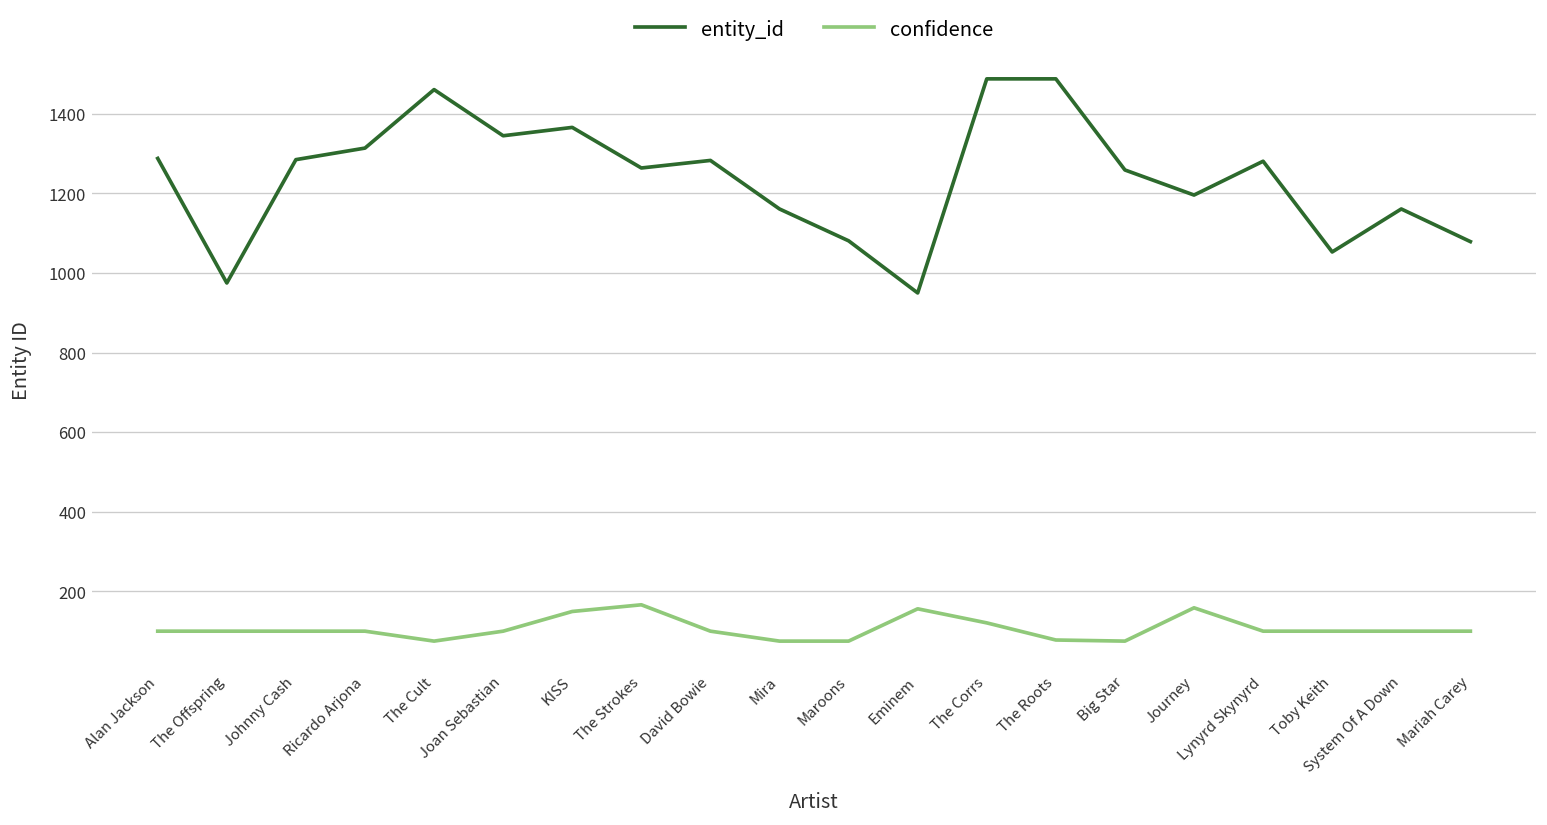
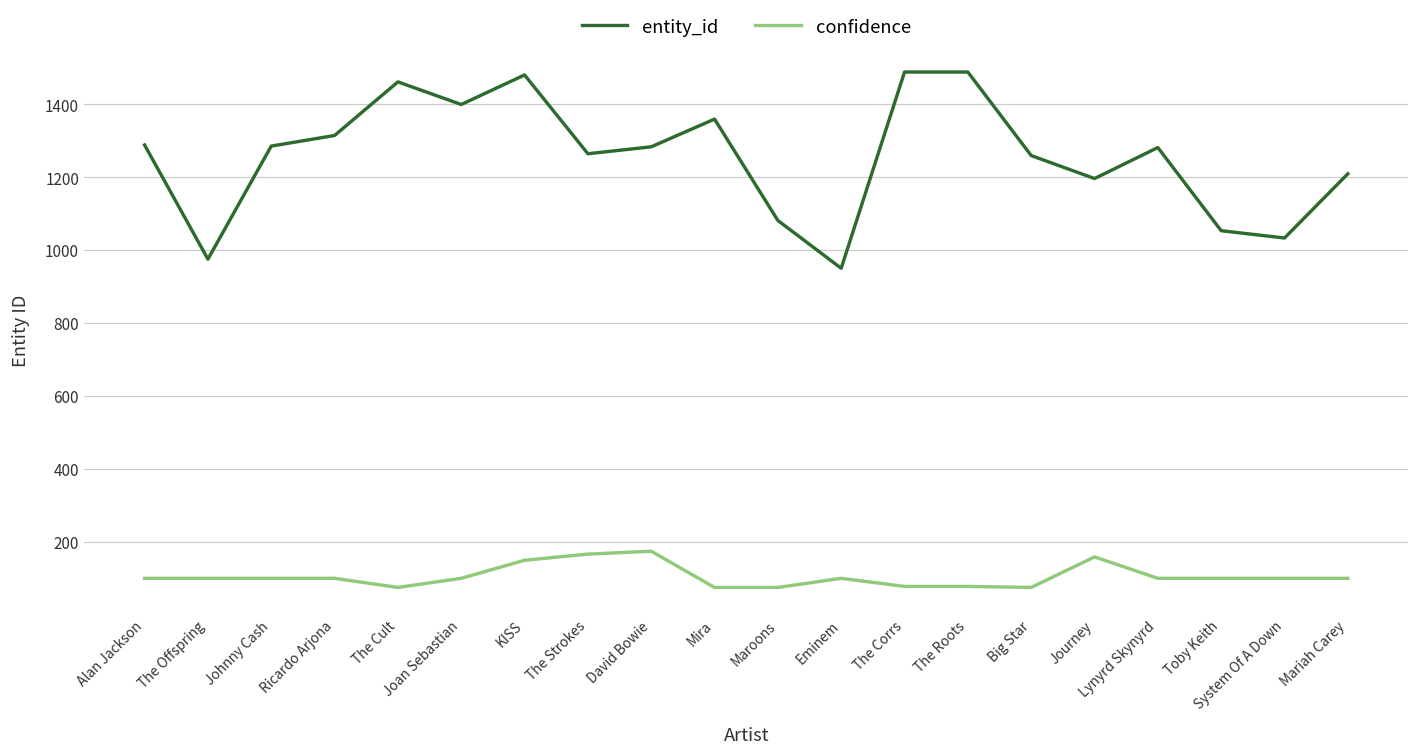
  {
    "entity_id": {
      "Alan Jackson": 1290,
      "The Offspring": 980,
      "Johnny Cash": 1290,
      "Ricardo Arjona": 1310,
      "The Cult": 1460,
-     "Joan Sebastian": 1350,
-     "KISS": 1370,
+     "Joan Sebastian": 1400,
+     "KISS": 1480,
      "The Strokes": 1260,
      "David Bowie": 1280,
-     "Mira": 1160,
+     "Mira": 1360,
      "Maroons": 1080,
      "Eminem": 950,
      "The Corrs": 1490,
      "The Roots": 1490,
      "Big Star": 1260,
      "Journey": 1200,
      "Lynyrd Skynyrd": 1280,
      "Toby Keith": 1050,
-     "System Of A Down": 1160,
-     "Mariah Carey": 1080
+     "System Of A Down": 1030,
+     "Mariah Carey": 1210
    },
    "confidence": {
      "Alan Jackson": 100,
      "The Offspring": 100,
      "Johnny Cash": 100,
      "Ricardo Arjona": 100,
      "The Cult": 80,
      "Joan Sebastian": 100,
      "KISS": 150,
      "The Strokes": 170,
-     "David Bowie": 100,
+     "David Bowie": 170,
      "Mira": 80,
      "Maroons": 80,
-     "Eminem": 160,
-     "The Corrs": 120,
+     "Eminem": 100,
+     "The Corrs": 80,
      "The Roots": 80,
      "Big Star": 80,
      "Journey": 160,
      "Lynyrd Skynyrd": 100,
      "Toby Keith": 100,
      "System Of A Down": 100,
      "Mariah Carey": 100
    }
  }
